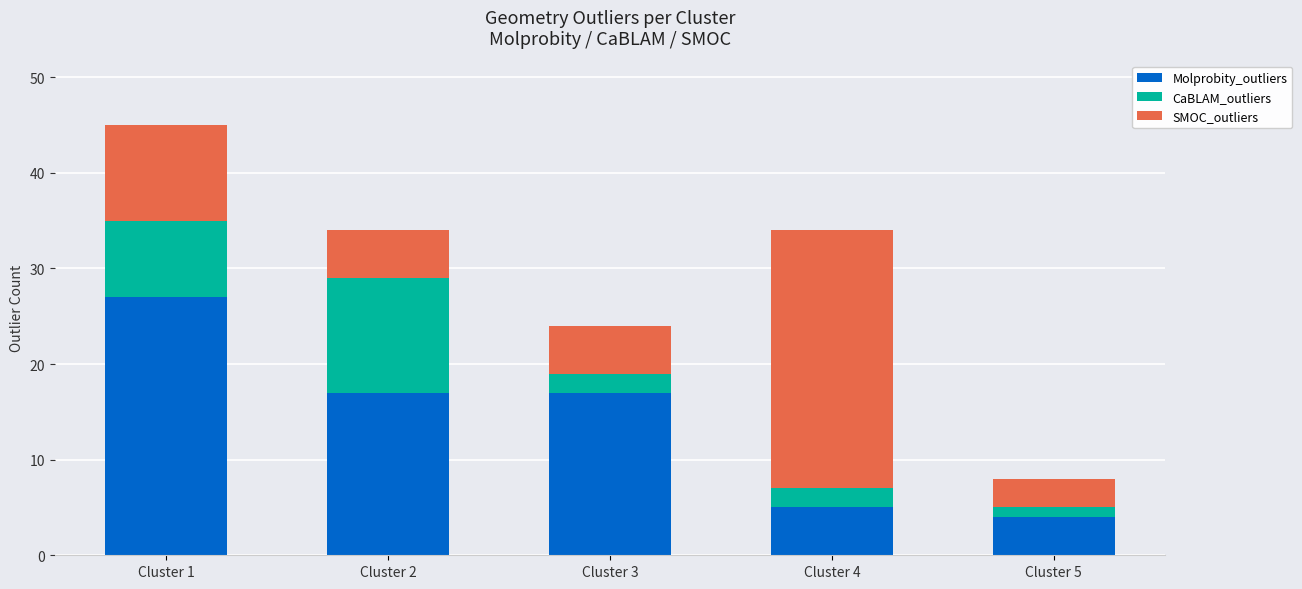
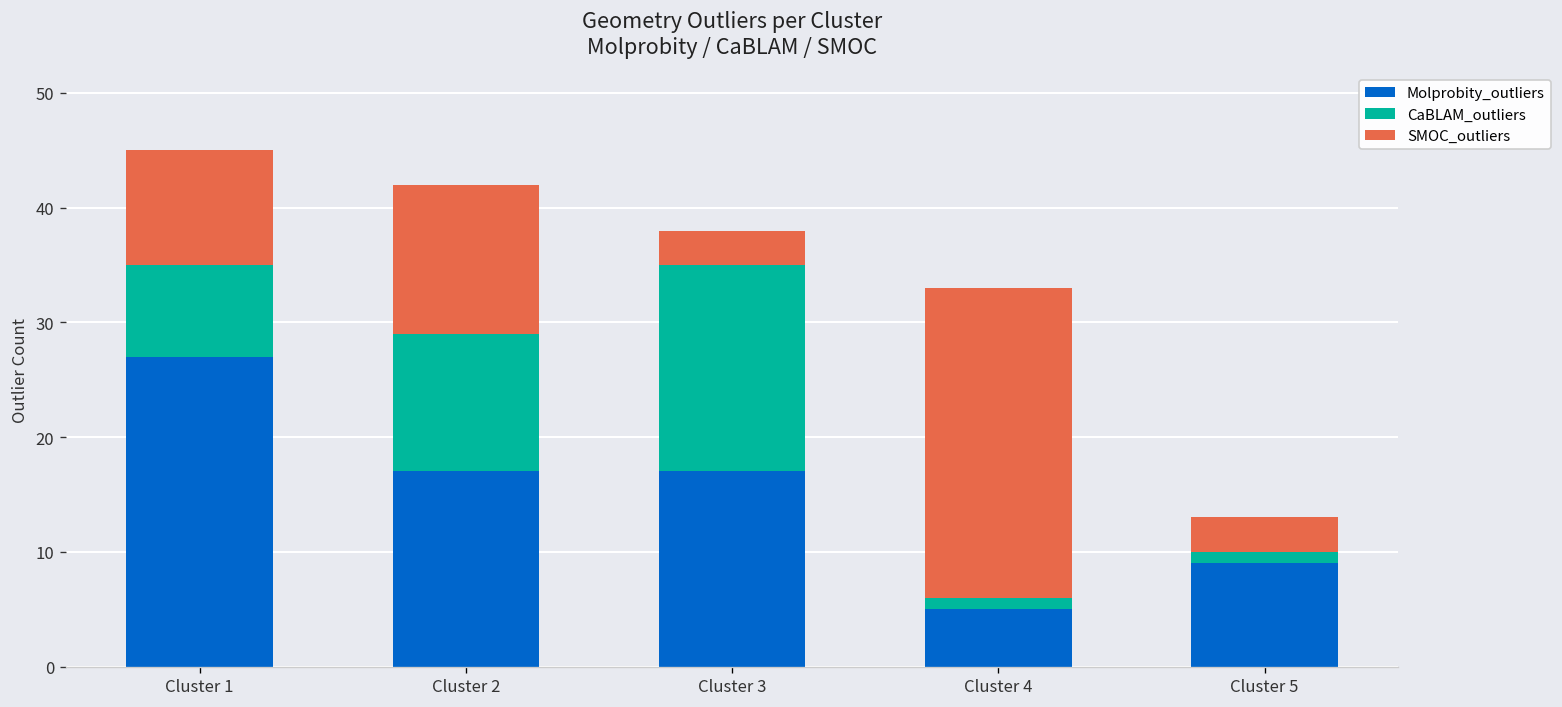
  {
    "Molprobity_outliers": {
      "Cluster 1": 27,
      "Cluster 2": 17,
      "Cluster 3": 17,
      "Cluster 4": 5,
-     "Cluster 5": 4
+     "Cluster 5": 9
    },
    "CaBLAM_outliers": {
      "Cluster 1": 8,
      "Cluster 2": 12,
-     "Cluster 3": 2,
-     "Cluster 4": 2,
+     "Cluster 3": 18,
+     "Cluster 4": 1,
      "Cluster 5": 1
    },
    "SMOC_outliers": {
      "Cluster 1": 10,
-     "Cluster 2": 5,
-     "Cluster 3": 5,
+     "Cluster 2": 13,
+     "Cluster 3": 3,
      "Cluster 4": 27,
      "Cluster 5": 3
    }
  }
